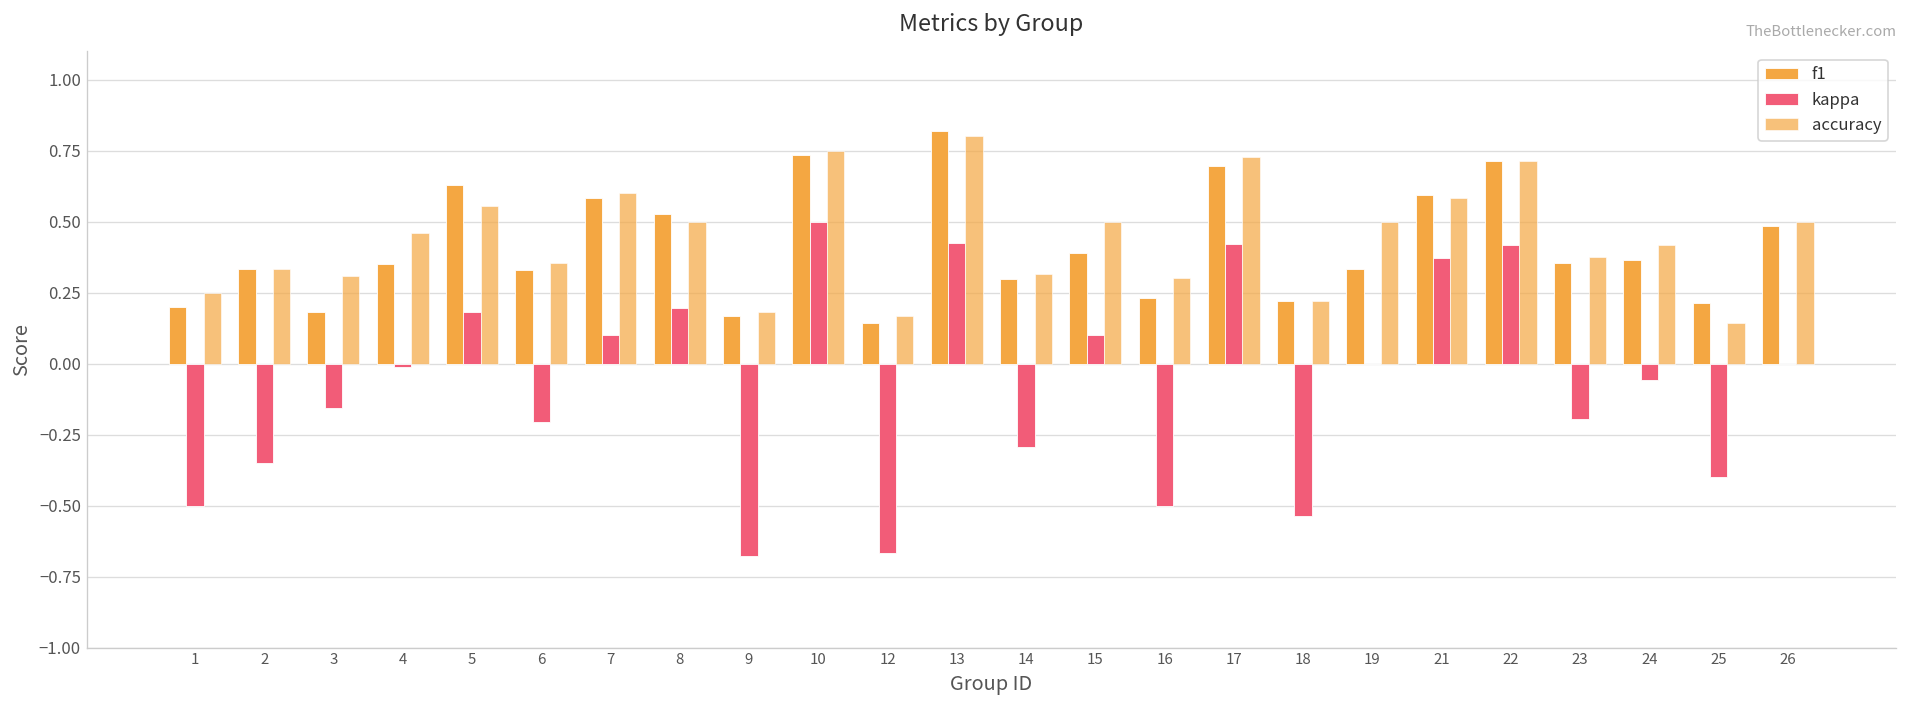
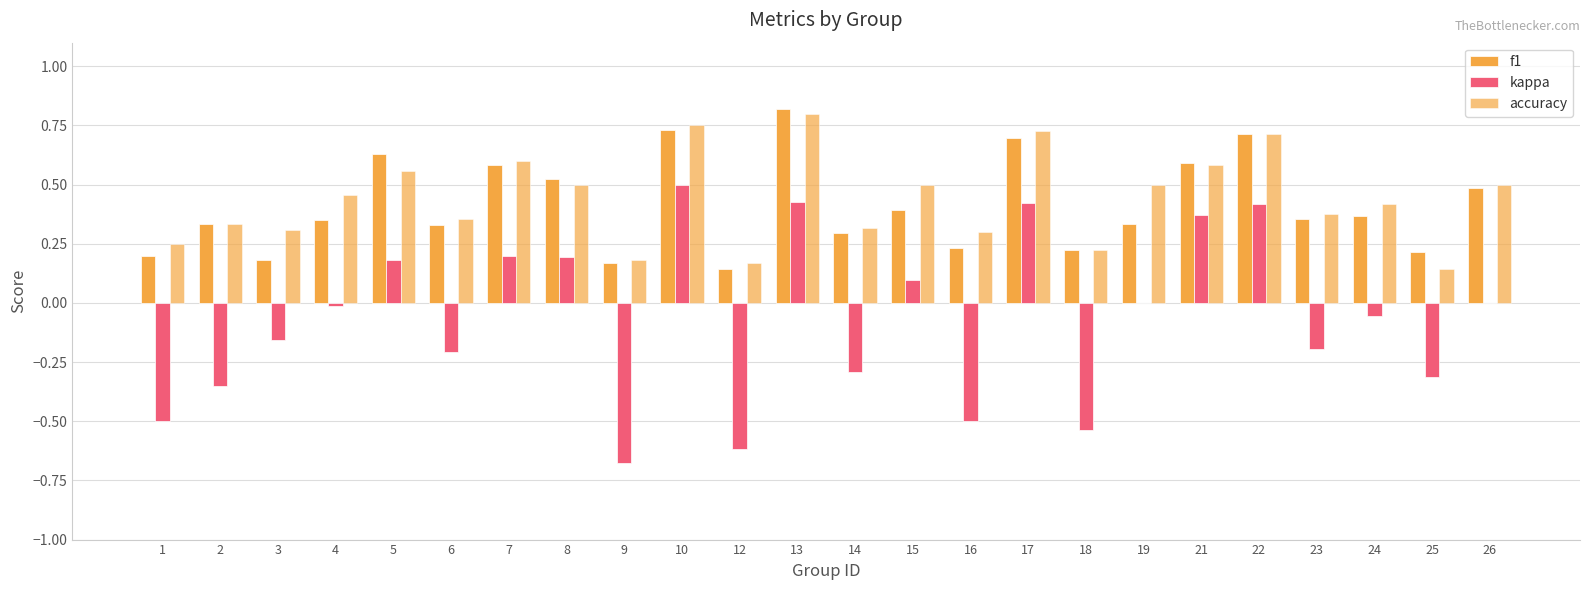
  {
    "kappa": {
      "1": -0.50,
      "2": -0.35,
      "3": -0.16,
      "4": -0.01,
      "5": 0.18,
      "6": -0.21,
-     "7": 0.1,
+     "7": 0.2,
      "8": 0.19,
      "9": -0.68,
      "10": 0.50,
-     "12": -0.67,
+     "12": -0.62,
      "13": 0.43,
      "14": -0.29,
      "15": 0.10,
      "16": -0.50,
      "17": 0.42,
      "18": -0.54,
      "19": 0.00,
      "21": 0.37,
      "22": 0.42,
      "23": -0.19,
      "24": -0.06,
-     "25": -0.40,
+     "25": -0.31,
      "26": 0.00
    }
  }
